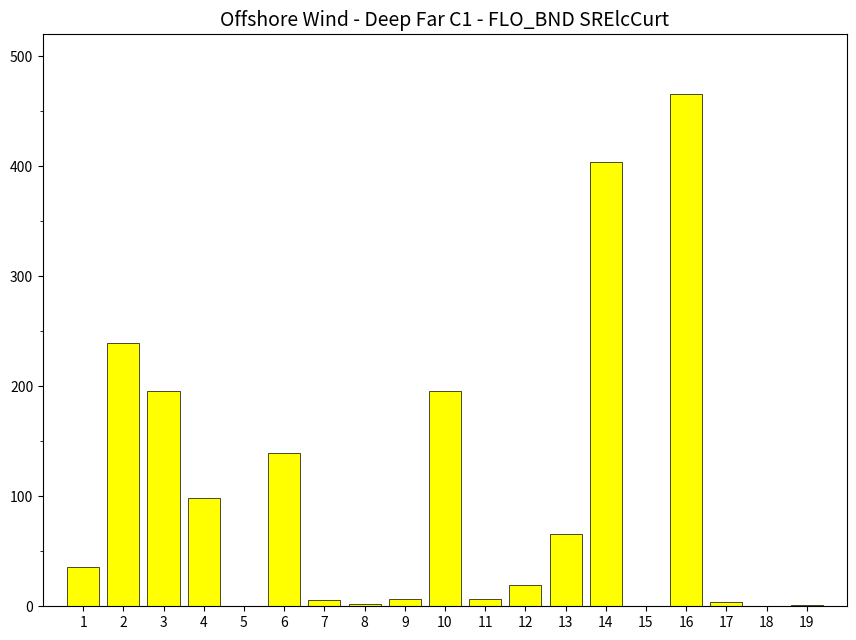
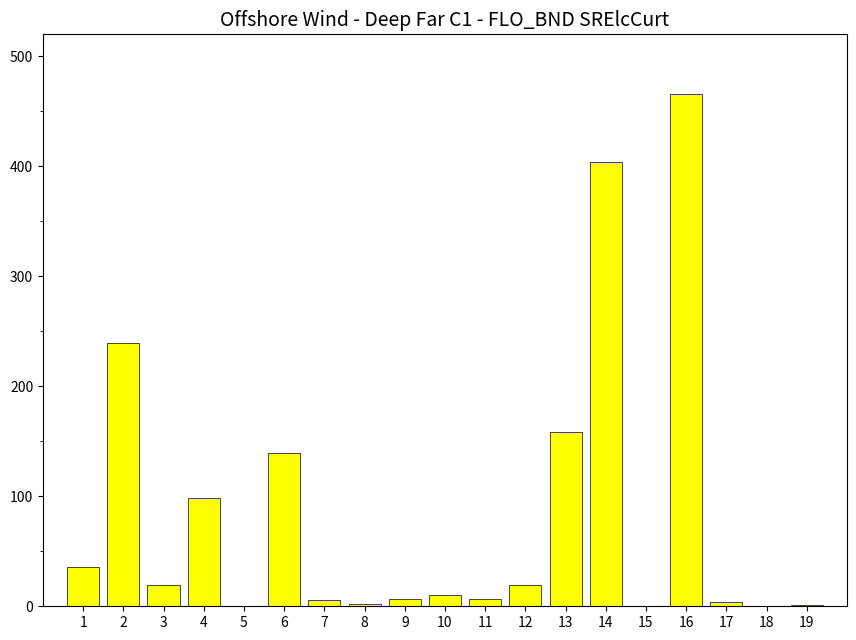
  {
    "1": 36,
    "2": 239,
-   "3": 196,
+   "3": 20,
    "4": 98,
    "6": 139,
    "7": 6,
    "8": 2,
    "9": 7,
-   "10": 196,
+   "10": 11,
    "11": 7,
    "12": 20,
-   "13": 66,
+   "13": 158,
    "14": 404,
    "16": 466,
    "17": 4
  }
